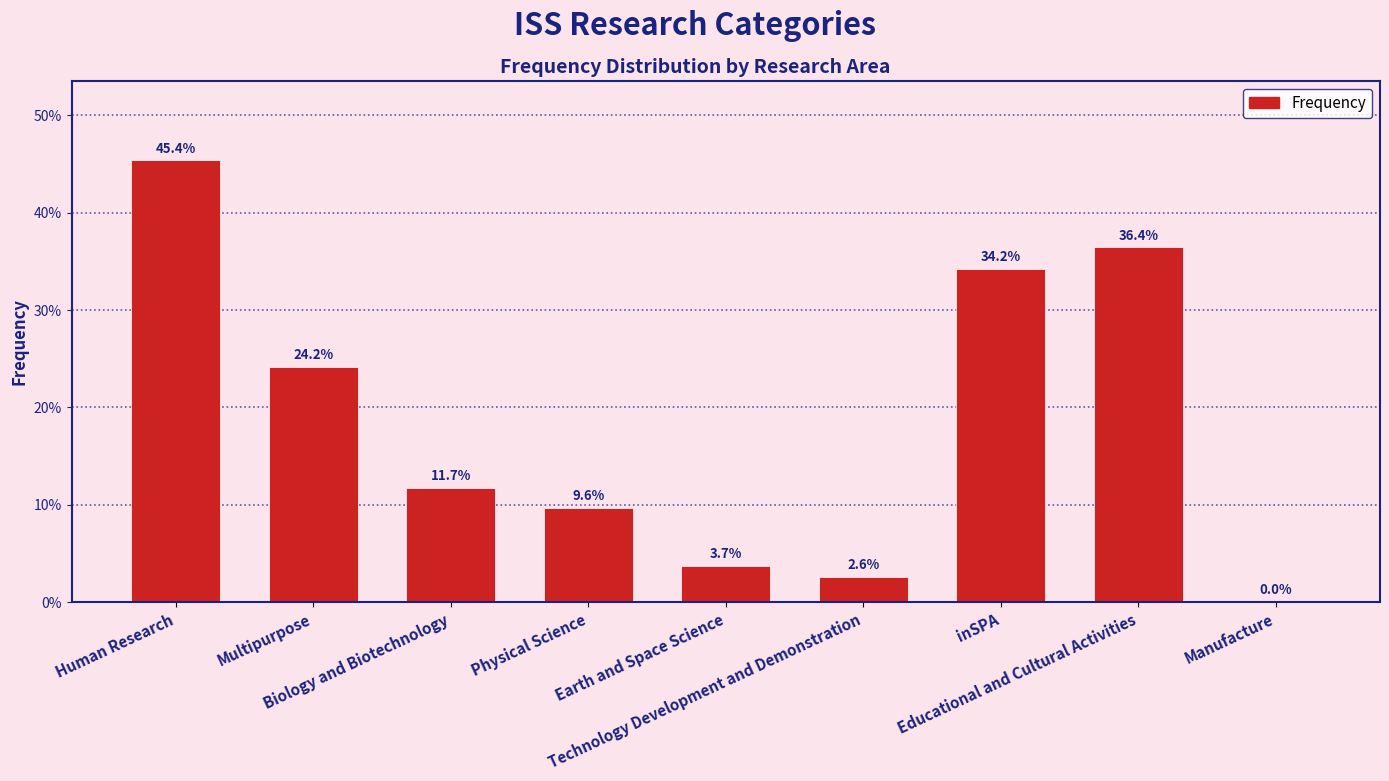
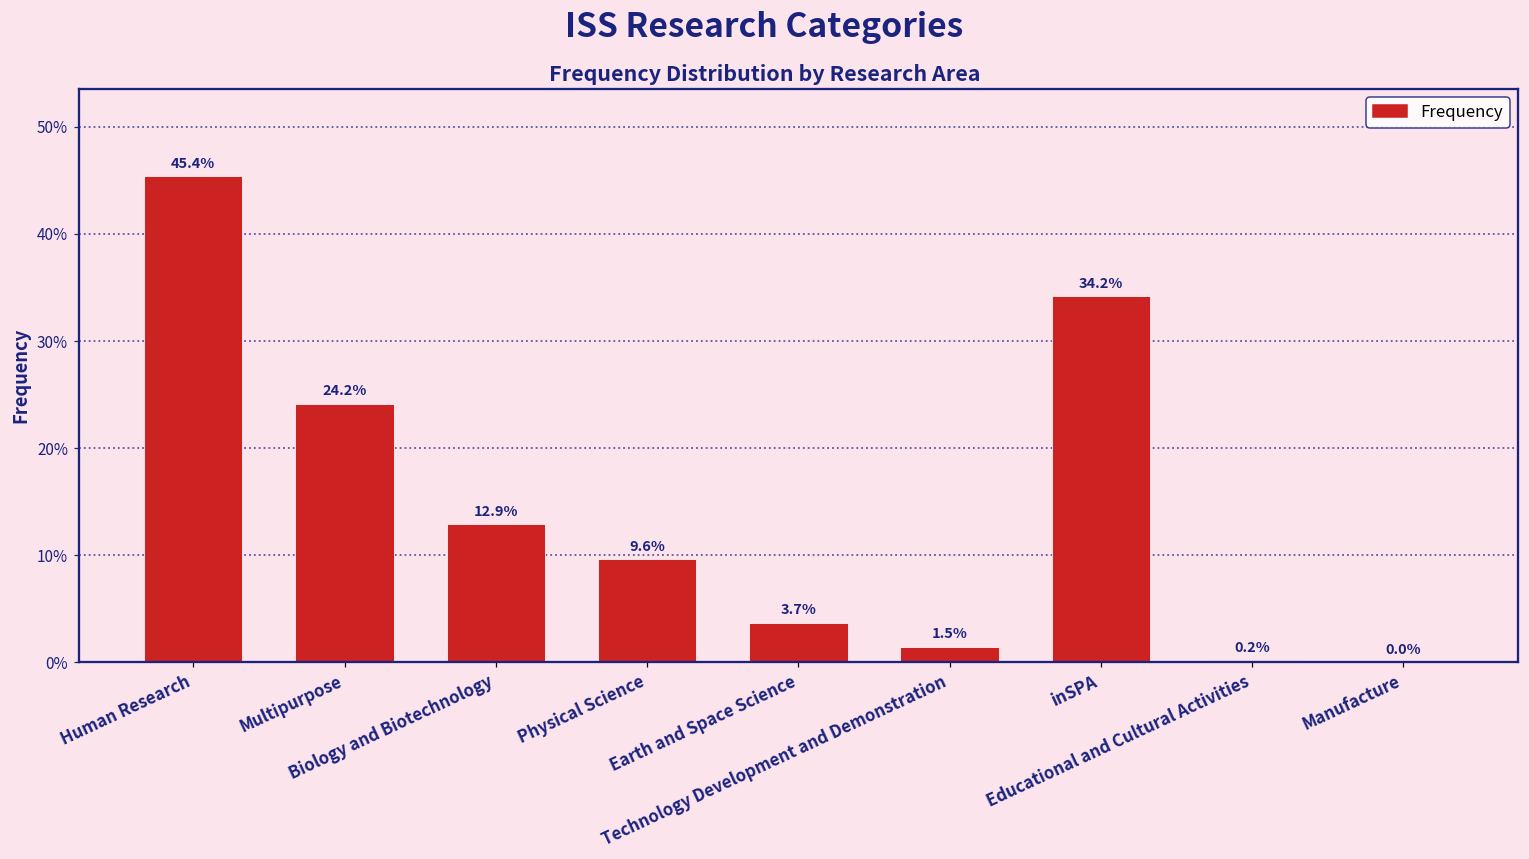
  {
    "Human Research": "45.4%",
    "Multipurpose": "24.2%",
-   "Biology and Biotechnology": "11.7%",
+   "Biology and Biotechnology": "12.9%",
    "Physical Science": "9.6%",
    "Earth and Space Science": "3.7%",
-   "Technology Development and Demonstration": "2.6%",
+   "Technology Development and Demonstration": "1.5%",
    "inSPA": "34.2%",
-   "Educational and Cultural Activities": "36.4%",
+   "Educational and Cultural Activities": "0.2%",
    "Manufacture": "0.0%"
  }
